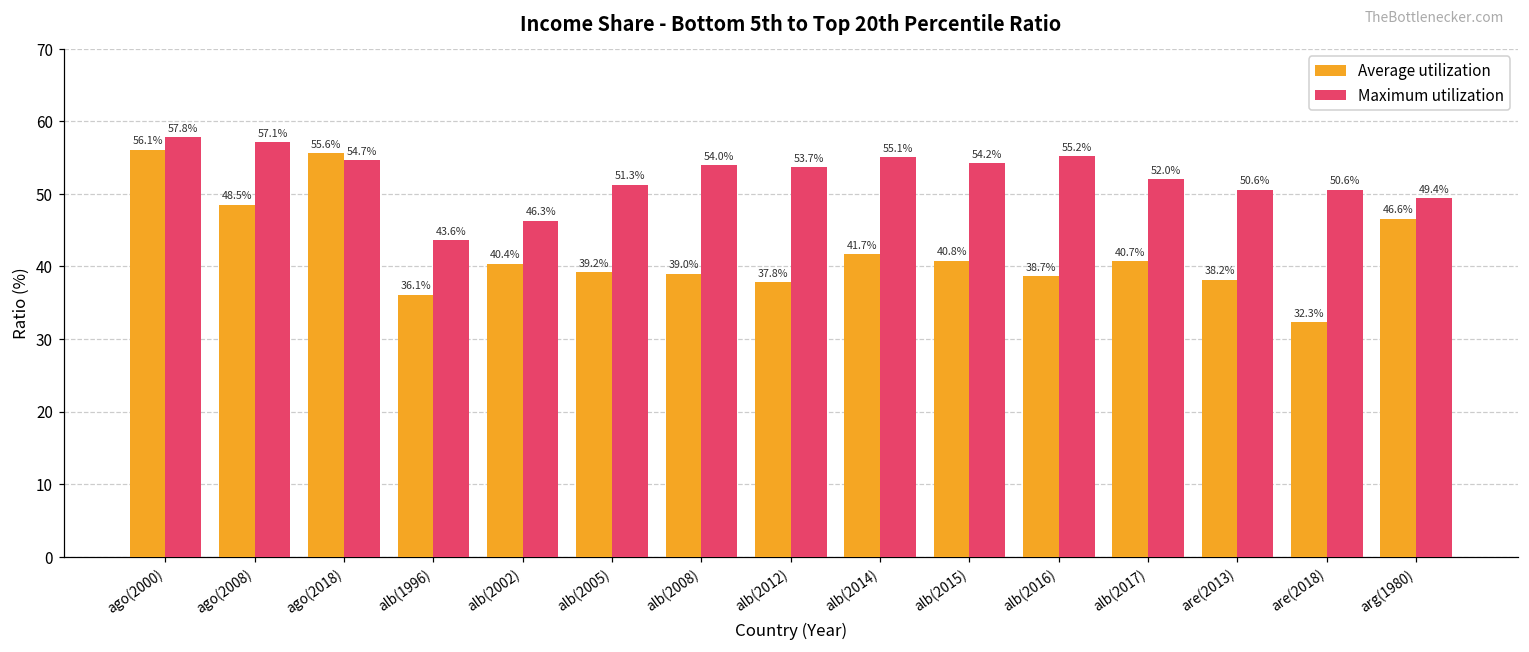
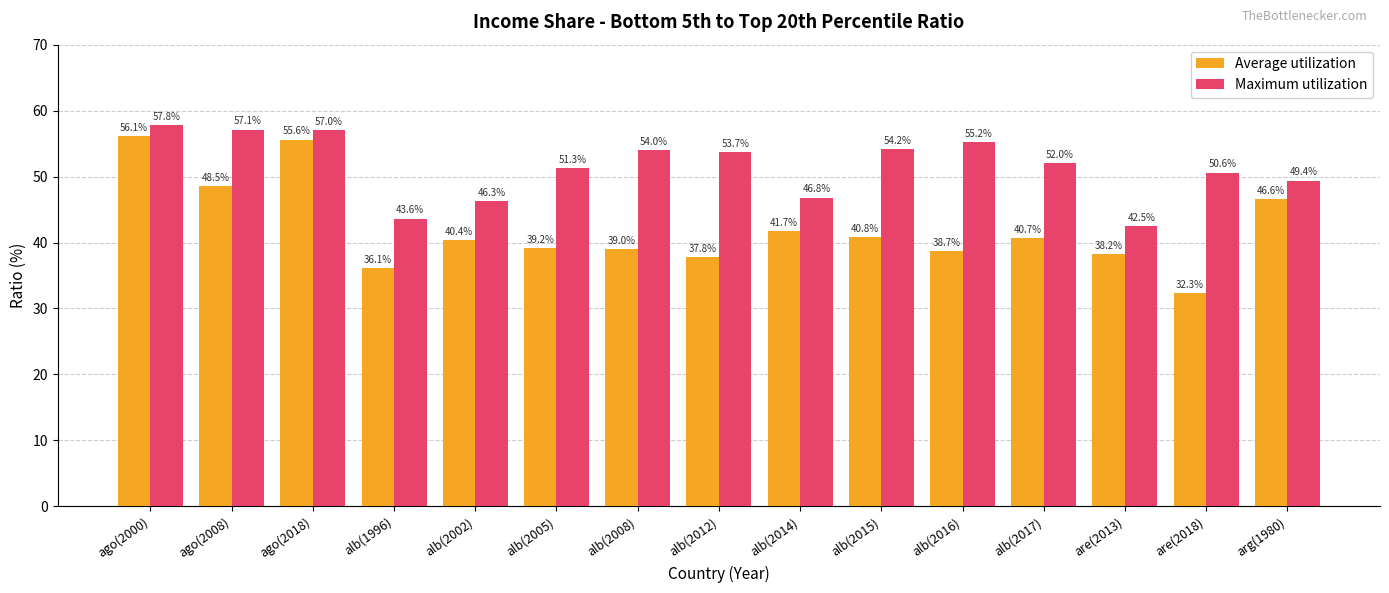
  {
    "Average utilization": {
      "ago(2000)": "56.1%",
      "ago(2008)": "48.5%",
      "ago(2018)": "55.6%",
      "alb(1996)": "36.1%",
      "alb(2002)": "40.4%",
      "alb(2005)": "39.2%",
      "alb(2008)": "39.0%",
      "alb(2012)": "37.8%",
      "alb(2014)": "41.7%",
      "alb(2015)": "40.8%",
      "alb(2016)": "38.7%",
      "alb(2017)": "40.7%",
      "are(2013)": "38.2%",
      "are(2018)": "32.3%",
      "arg(1980)": "46.6%"
    },
    "Maximum utilization": {
      "ago(2000)": "57.8%",
      "ago(2008)": "57.1%",
-     "ago(2018)": "54.7%",
+     "ago(2018)": "57.0%",
      "alb(1996)": "43.6%",
      "alb(2002)": "46.3%",
      "alb(2005)": "51.3%",
      "alb(2008)": "54.0%",
      "alb(2012)": "53.7%",
-     "alb(2014)": "55.1%",
+     "alb(2014)": "46.8%",
      "alb(2015)": "54.2%",
      "alb(2016)": "55.2%",
      "alb(2017)": "52.0%",
-     "are(2013)": "50.6%",
+     "are(2013)": "42.5%",
      "are(2018)": "50.6%",
      "arg(1980)": "49.4%"
    }
  }
